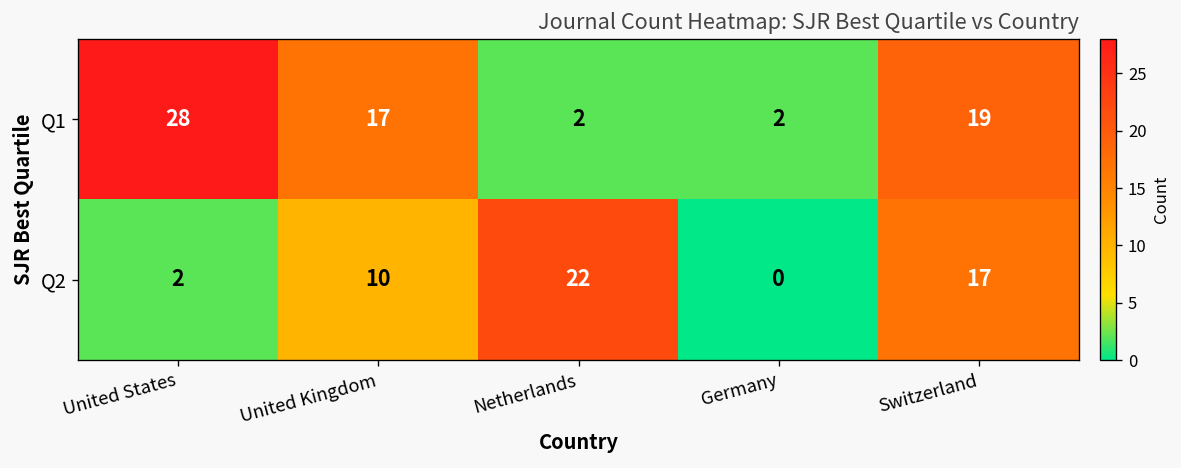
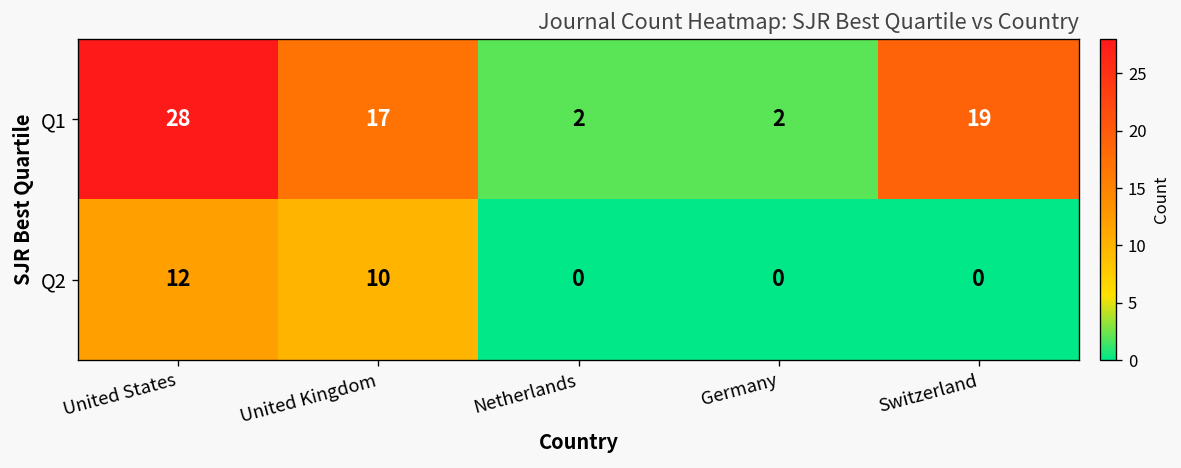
  {
    "Q1": {
      "United States": 28,
      "United Kingdom": 17,
      "Netherlands": 2,
      "Germany": 2,
      "Switzerland": 19
    },
    "Q2": {
-     "United States": 2,
+     "United States": 12,
      "United Kingdom": 10,
-     "Netherlands": 22,
+     "Netherlands": 0,
      "Germany": 0,
-     "Switzerland": 17
+     "Switzerland": 0
    }
  }
